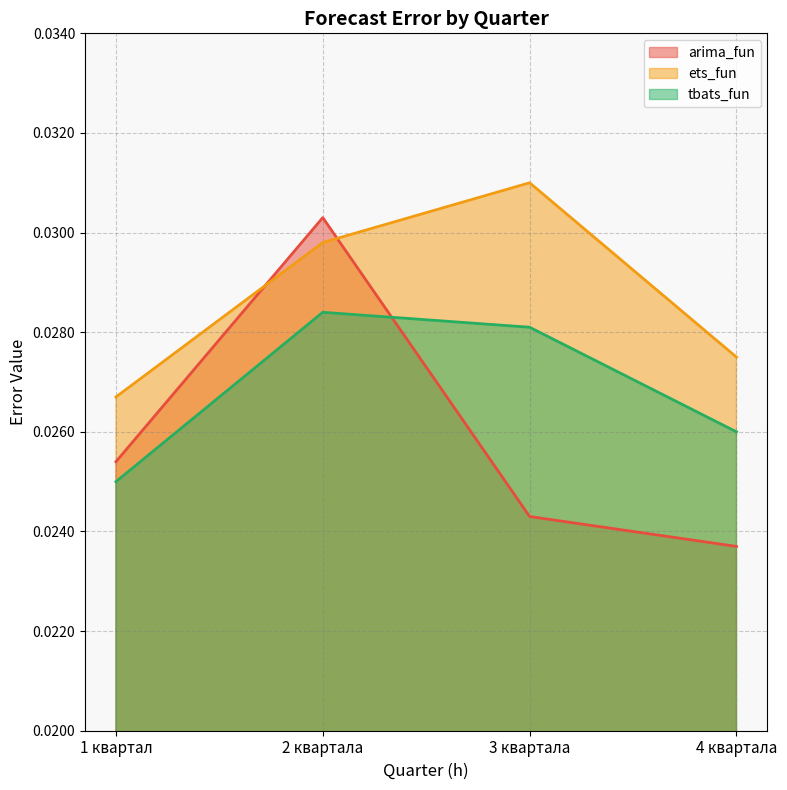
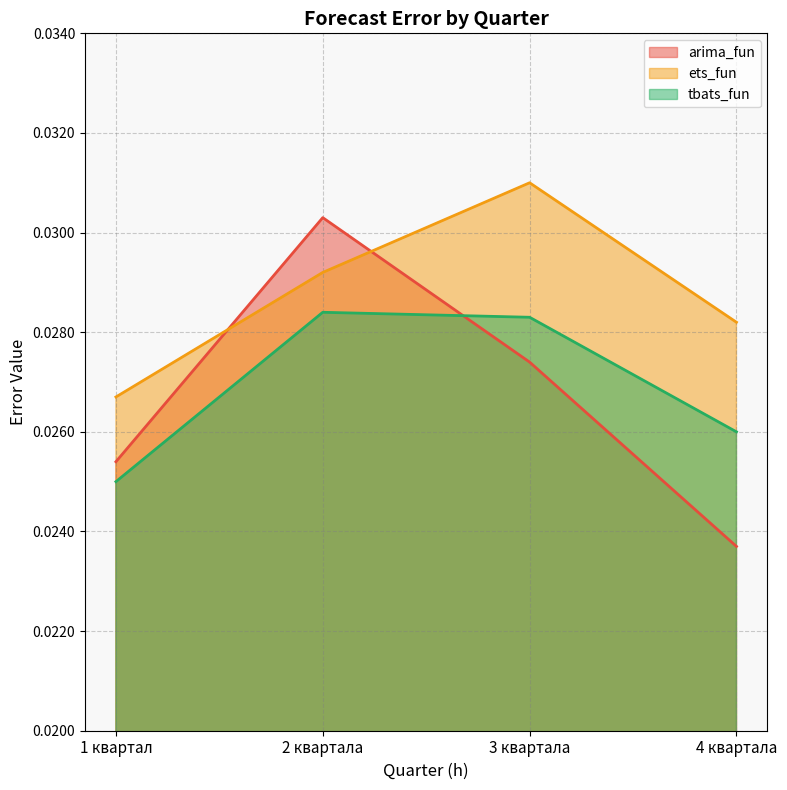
  {
    "arima_fun": {
      "1 квартал": 0.0254,
      "2 квартала": 0.0303,
-     "3 квартала": 0.0243,
+     "3 квартала": 0.0274,
      "4 квартала": 0.0237
    },
    "ets_fun": {
      "1 квартал": 0.0267,
-     "2 квартала": 0.0298,
+     "2 квартала": 0.0292,
      "3 квартала": 0.0310,
-     "4 квартала": 0.0275
+     "4 квартала": 0.0282
    },
    "tbats_fun": {
      "1 квартал": 0.0250,
      "2 квартала": 0.0284,
-     "3 квартала": 0.0281,
+     "3 квартала": 0.0283,
      "4 квартала": 0.0260
    }
  }
